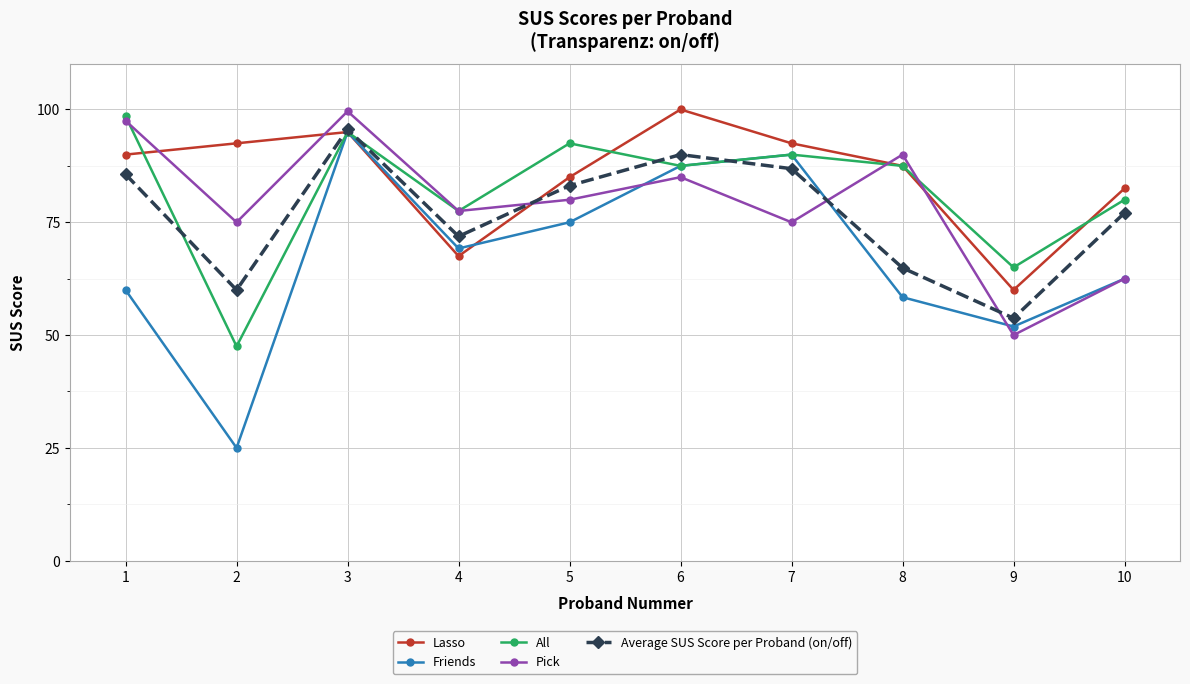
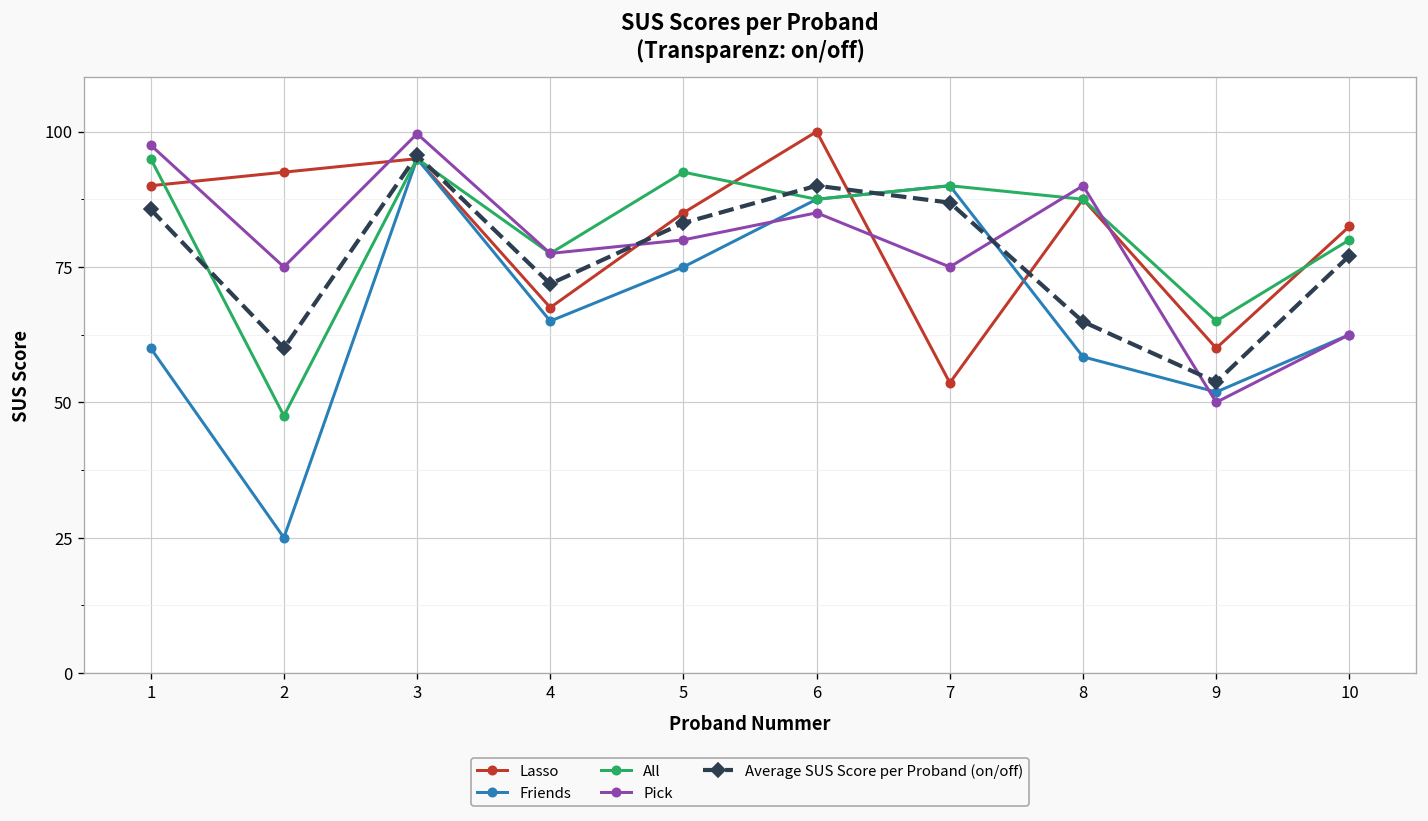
  {
    "Lasso": {
      "1": 90,
      "2": 93,
      "4": 68,
      "5": 85,
      "6": 100,
-     "7": 93,
+     "7": 54,
      "9": 60,
      "10": 83
    },
    "Friends": {
      "1": 60,
      "2": 25,
-     "4": 69,
+     "4": 65,
      "5": 75,
      "8": 58,
      "9": 52
    },
    "All": {
-     "1": 99,
+     "1": 95,
      "2": 48,
      "5": 93,
      "9": 65,
      "10": 80
    },
    "Pick": {
      "1": 98,
      "2": 75,
      "3": 100,
      "5": 80,
      "6": 85,
      "7": 75,
      "8": 90,
      "9": 50
    },
    "Average SUS Score per Proband (on/off)": {
      "1": 86,
      "2": 60,
      "3": 96,
      "4": 72,
      "5": 83,
      "6": 90,
      "7": 87,
      "8": 65,
      "9": 54,
      "10": 77
    }
  }
